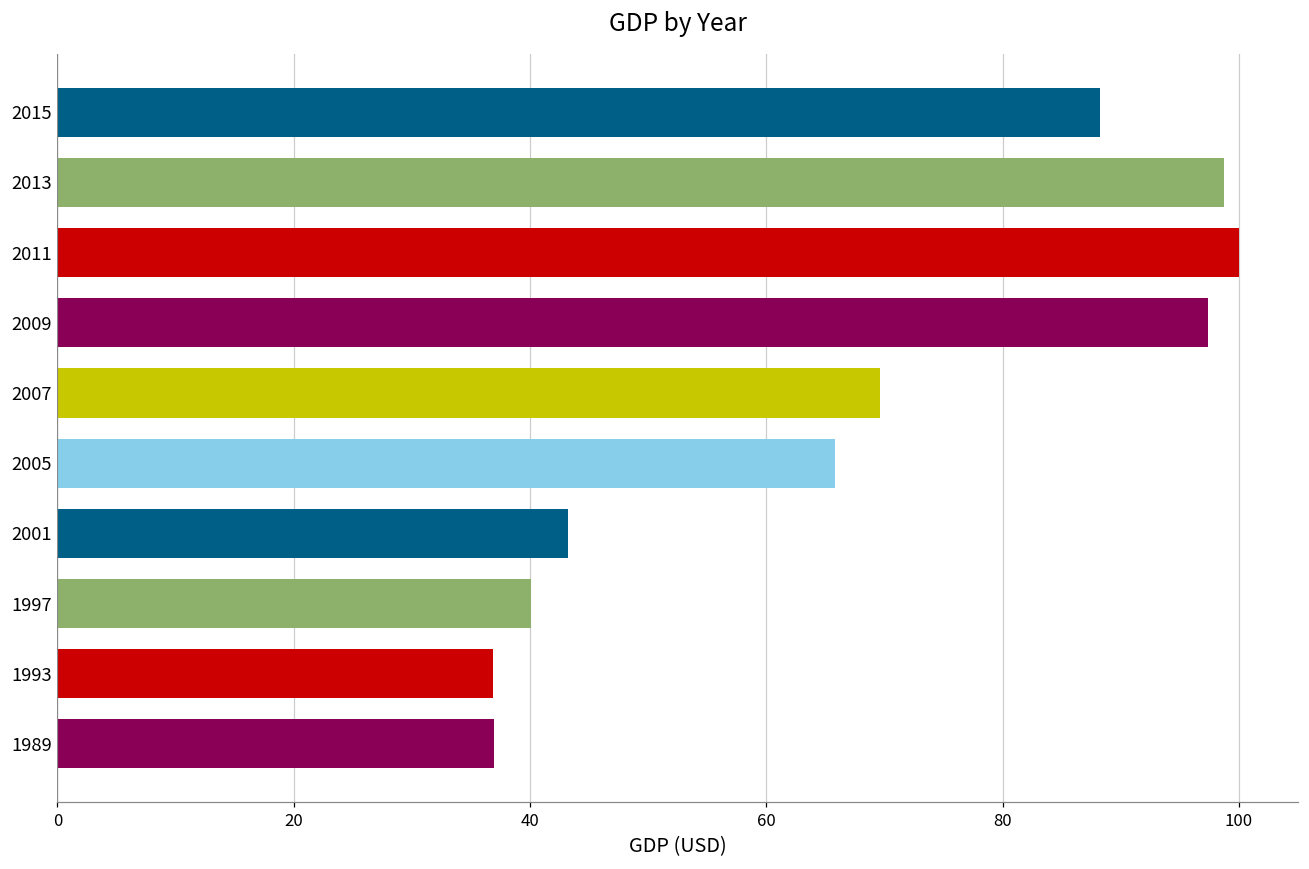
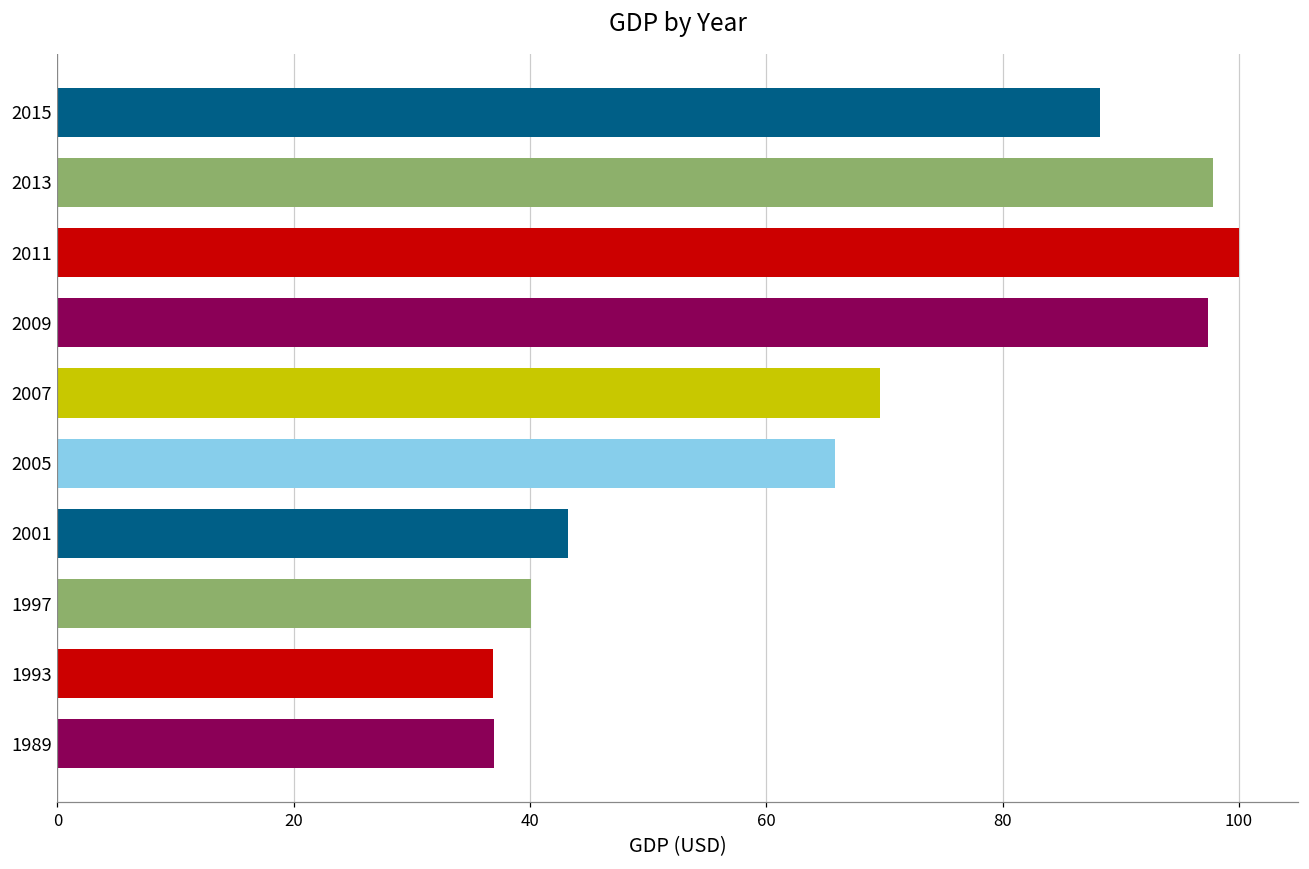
  {
    "2015": 88.3,
-   "2013": 98.7,
+   "2013": 97.8,
    "2011": 100.0,
    "2009": 97.4,
    "2007": 69.7,
    "2005": 65.8,
    "2001": 43.2,
    "1997": 40.1,
    "1993": 36.9,
    "1989": 37.0
  }
